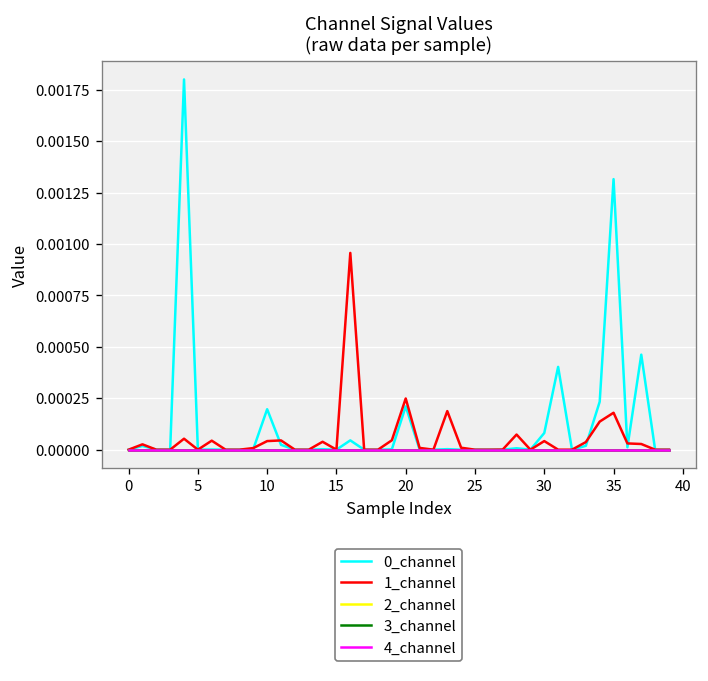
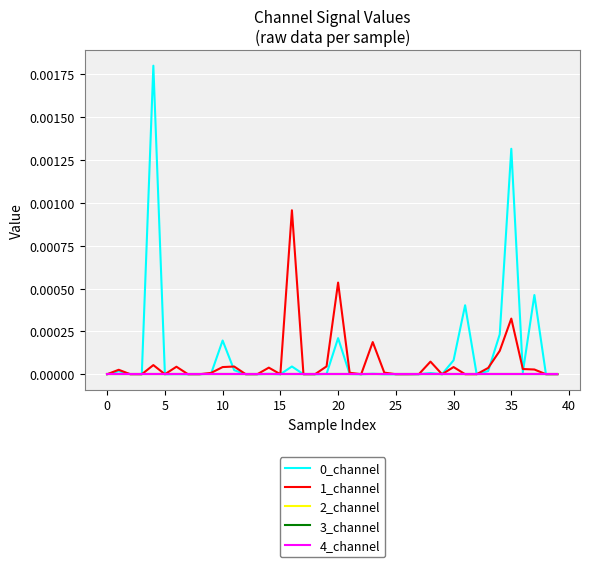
  {
    "0_channel": {
      "10": 0.00020,
      "20": 0.00021,
      "30": 0.00008,
      "35": 0.00132
    },
    "1_channel": {
      "10": 0.00004,
-     "20": 0.00025,
+     "20": 0.00053,
      "30": 0.00004,
-     "35": 0.00018
+     "35": 0.00032
    },
    "4_channel": {
      "10": 0.00000,
      "20": 0.00000,
      "30": 0.00000,
      "35": 0.00000
    }
  }
